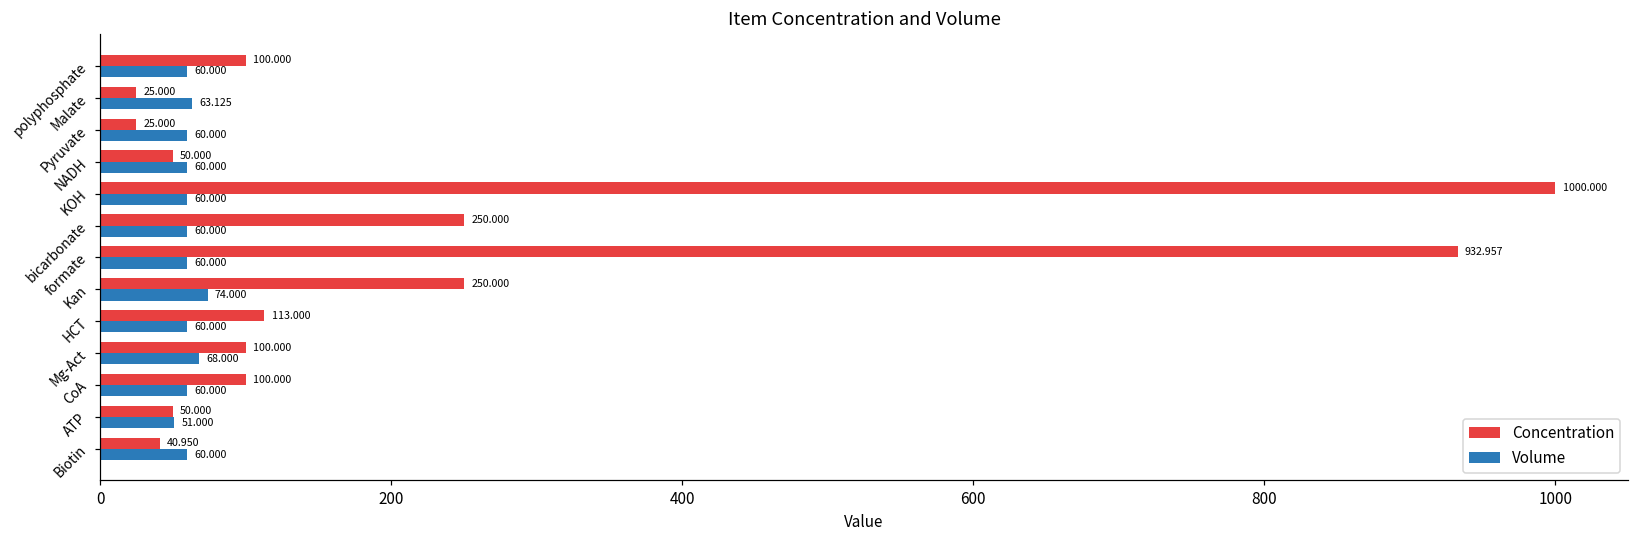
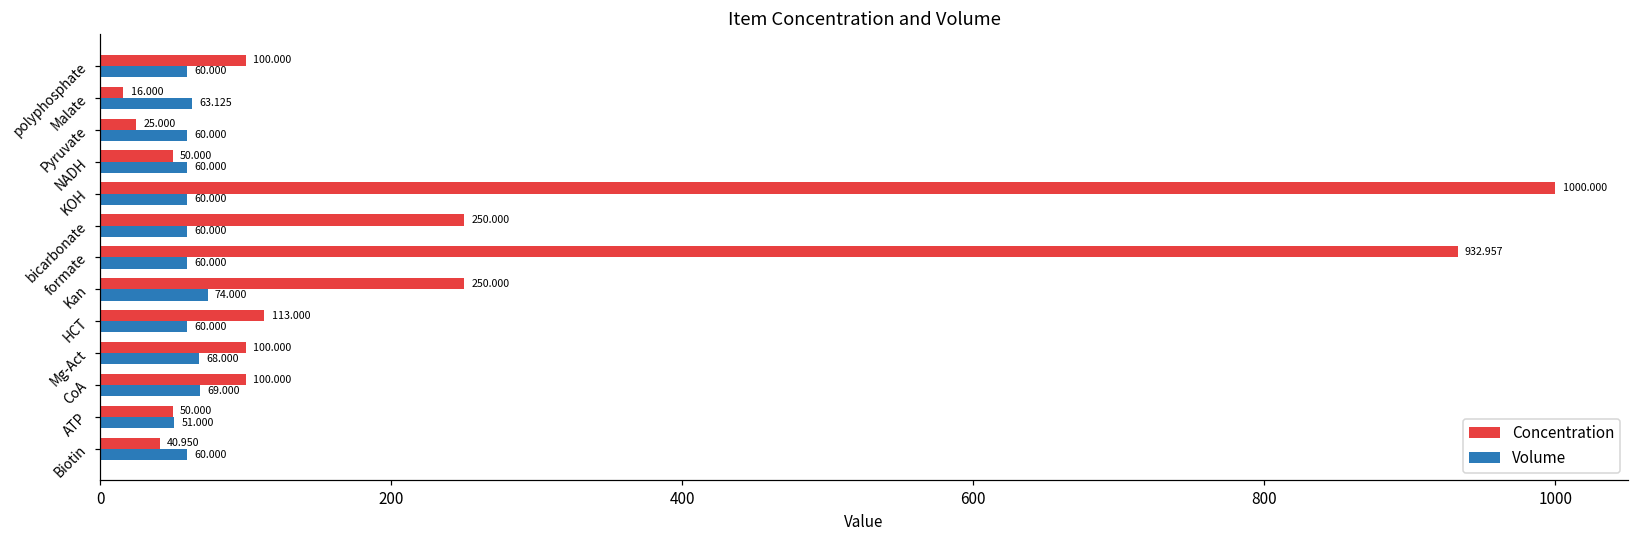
  {
    "Concentration": {
      "polyphosphate": 100.000,
-     "Malate": 25.000,
+     "Malate": 16.000,
      "Pyruvate": 25.000,
      "NADH": 50.000,
      "KOH": 1000.000,
      "bicarbonate": 250.000,
      "formate": 932.957,
      "Kan": 250.000,
      "HCT": 113.000,
      "Mg-Act": 100.000,
      "CoA": 100.000,
      "ATP": 50.000,
      "Biotin": 40.950
    },
    "Volume": {
      "polyphosphate": 60.000,
      "Malate": 63.125,
      "Pyruvate": 60.000,
      "NADH": 60.000,
      "KOH": 60.000,
      "bicarbonate": 60.000,
      "formate": 60.000,
      "Kan": 74.000,
      "HCT": 60.000,
      "Mg-Act": 68.000,
-     "CoA": 60.000,
+     "CoA": 69.000,
      "ATP": 51.000,
      "Biotin": 60.000
    }
  }
